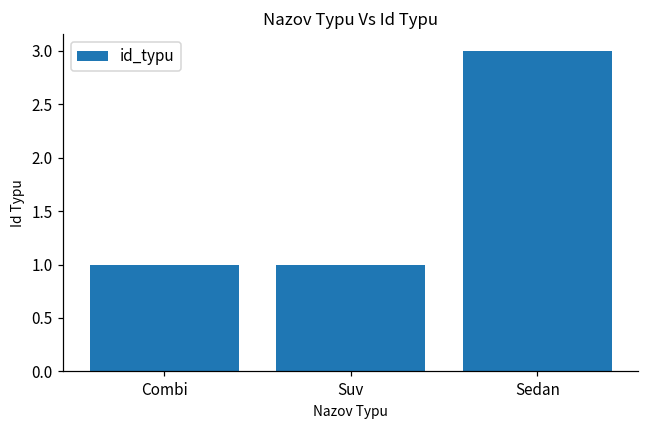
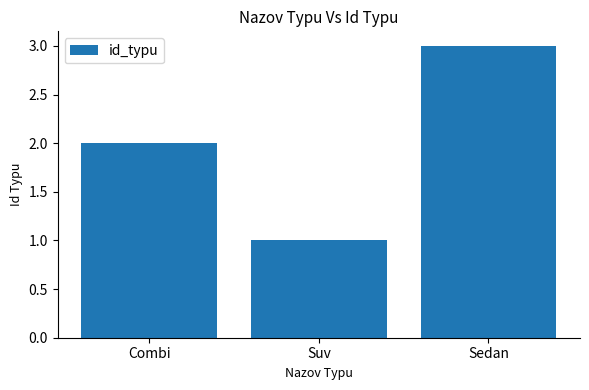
  {
-   "Combi": 1,
+   "Combi": 2,
    "Suv": 1,
    "Sedan": 3
  }
